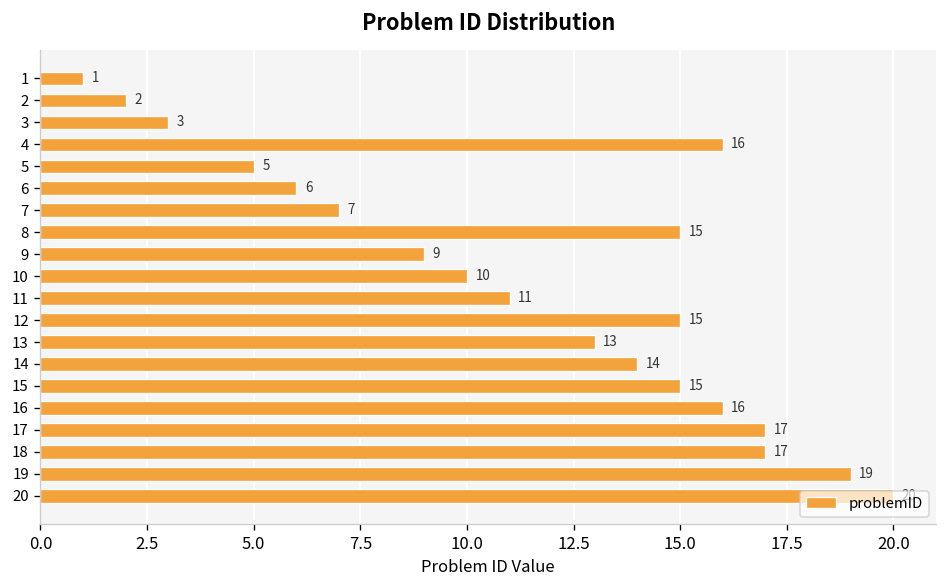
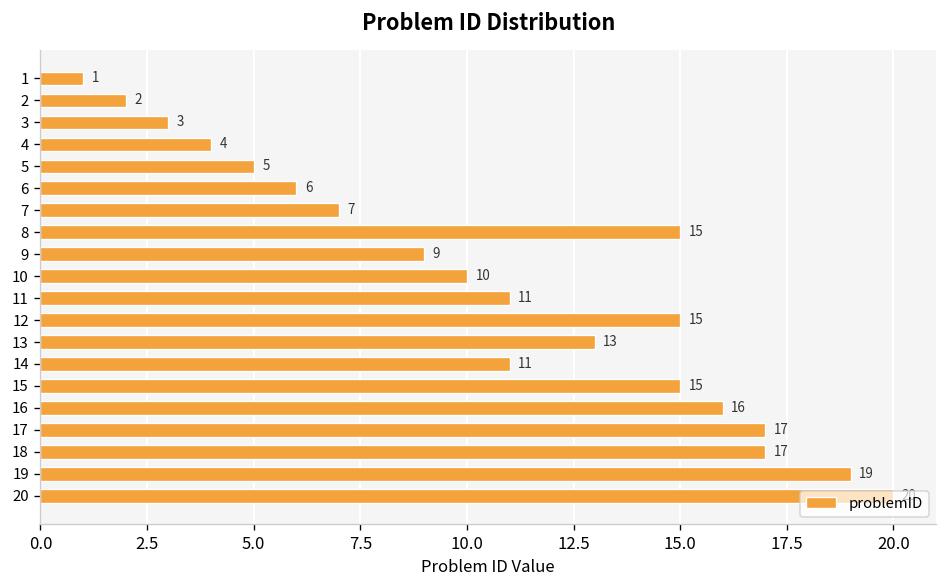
  {
    "1": 1,
    "2": 2,
    "3": 3,
-   "4": 16,
+   "4": 4,
    "5": 5,
    "6": 6,
    "7": 7,
    "8": 15,
    "9": 9,
    "10": 10,
    "11": 11,
    "12": 15,
    "13": 13,
-   "14": 14,
+   "14": 11,
    "15": 15,
    "16": 16,
    "17": 17,
    "18": 17,
    "19": 19
  }
